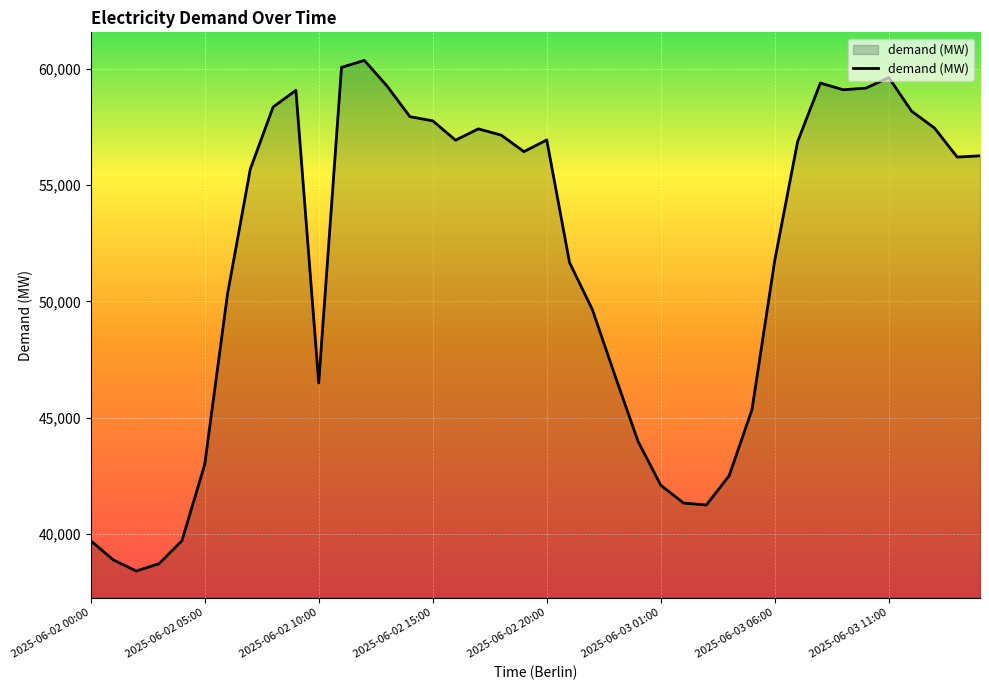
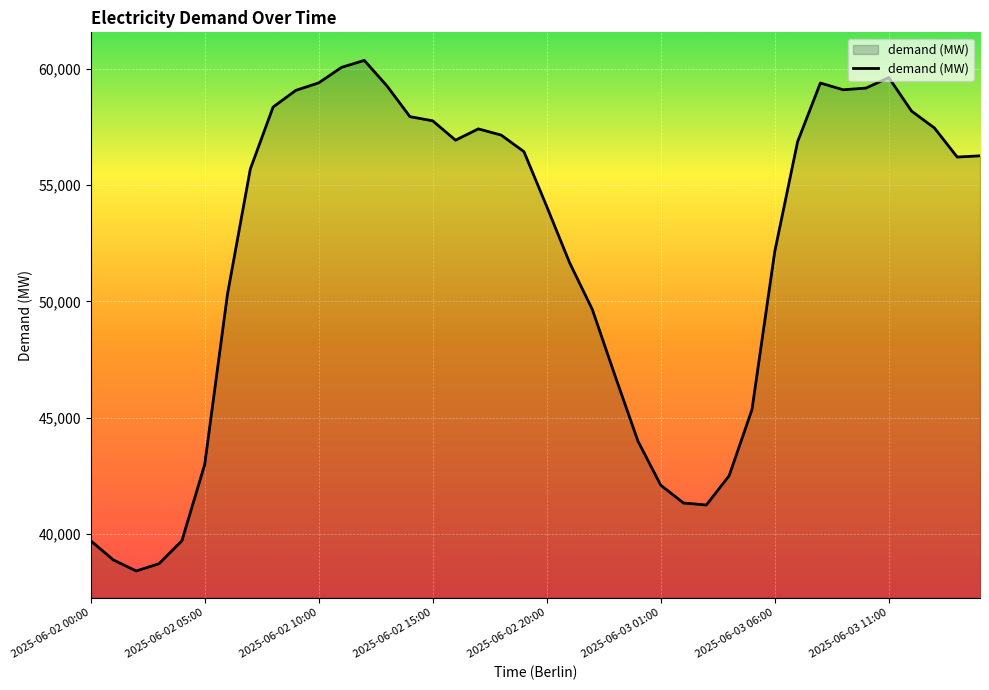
  {
    "2025-06-02 00:00": "39,700",
    "2025-06-02 05:00": "43,000",
-   "2025-06-02 10:00": "46,500",
+   "2025-06-02 10:00": "59,400",
    "2025-06-02 15:00": "57,800",
-   "2025-06-02 20:00": "57,000",
+   "2025-06-02 20:00": "54,100",
    "2025-06-03 01:00": "42,100",
-   "2025-06-03 06:00": "51,800"
+   "2025-06-03 06:00": "52,200"
  }
